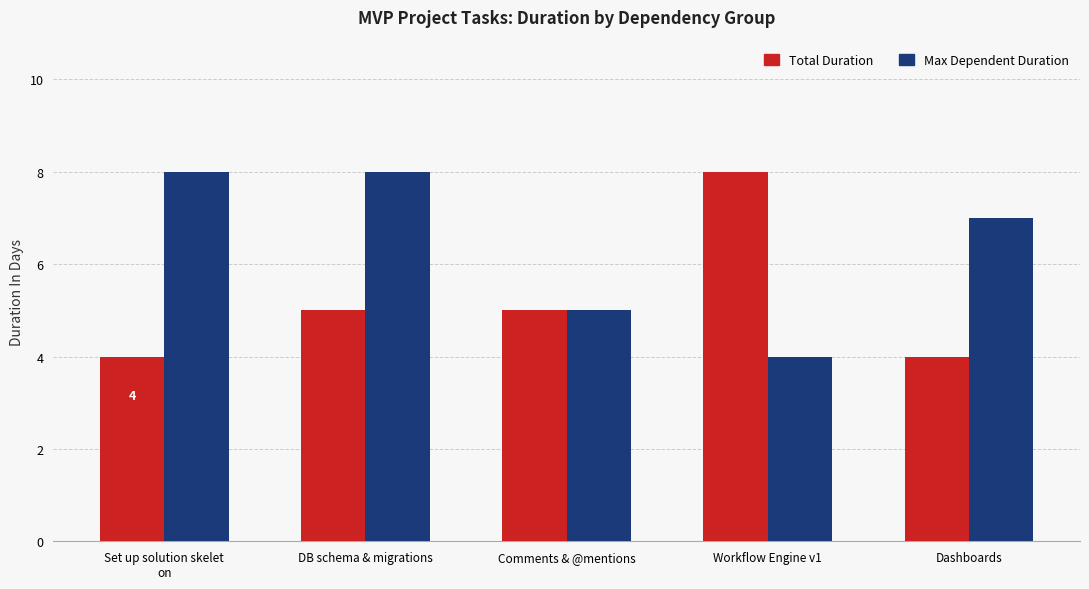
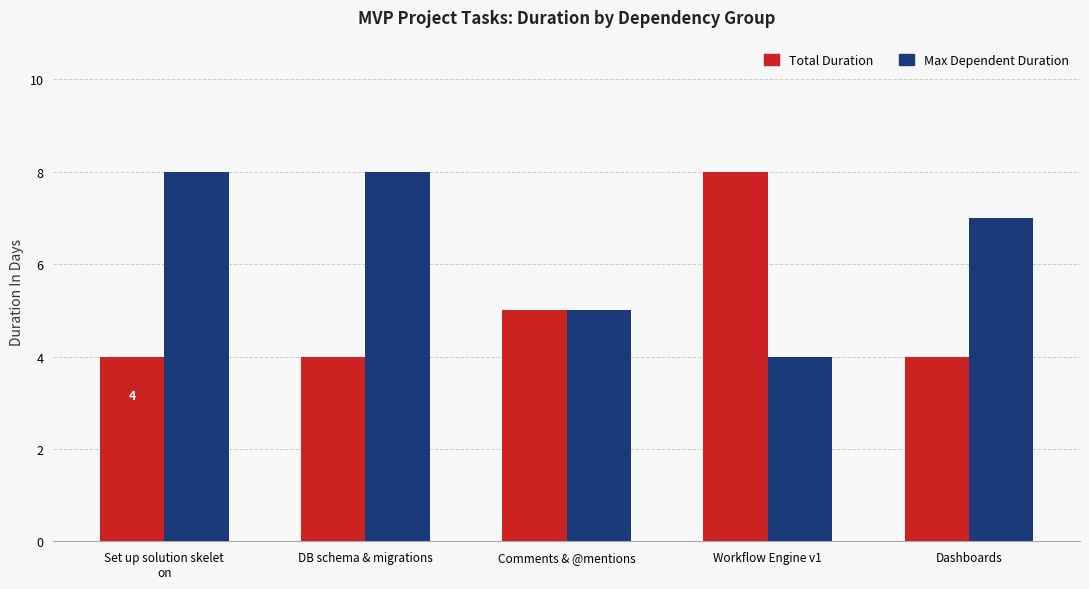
  {
    "Total Duration": {
-     "DB schema & migrations": 5,
+     "DB schema & migrations": 4,
      "Comments & @mentions": 5,
      "Workflow Engine v1": 8,
      "Dashboards": 4
    },
    "Max Dependent Duration": {
      "Set up solution skelet on": 8,
      "DB schema & migrations": 8,
      "Comments & @mentions": 5,
      "Workflow Engine v1": 4,
      "Dashboards": 7
    }
  }
